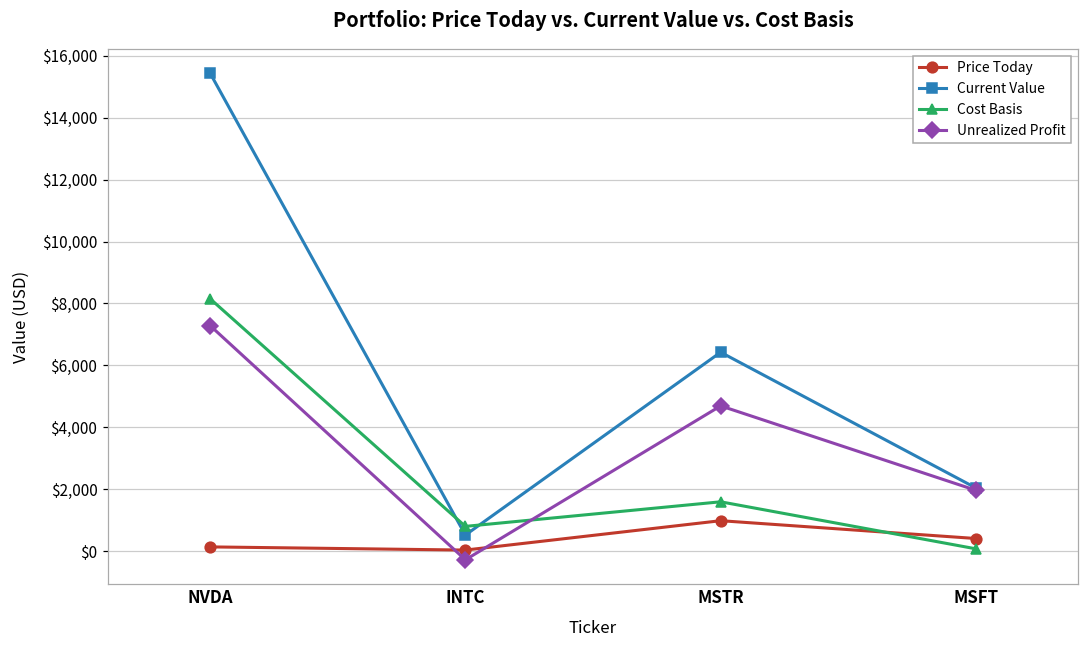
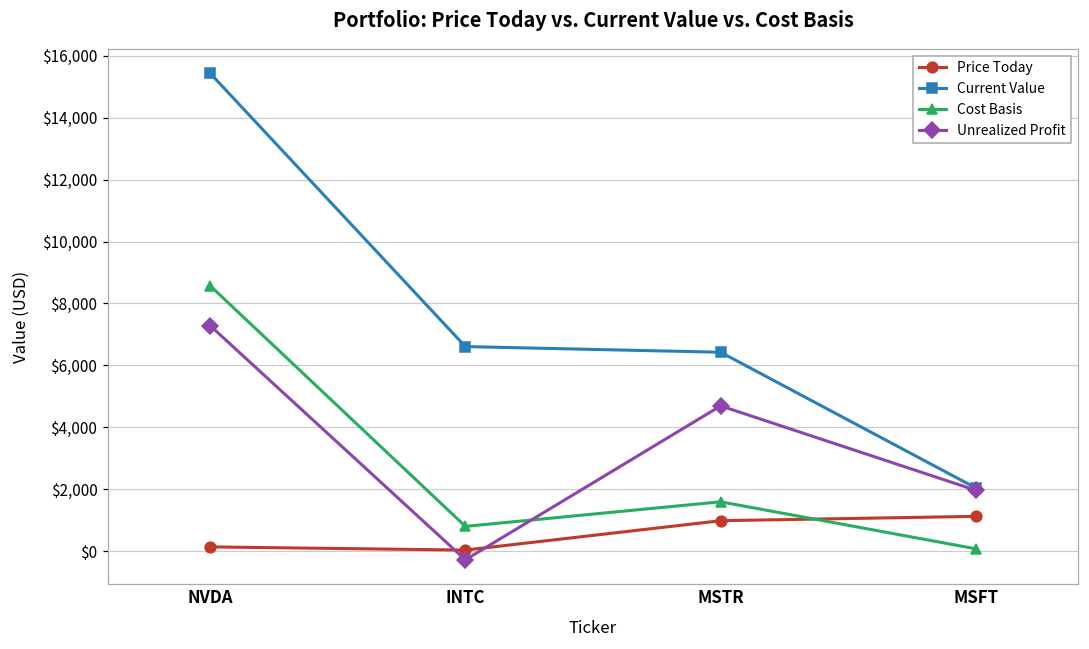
  {
    "Price Today": {
      "NVDA": "$100",
      "INTC": "$0",
      "MSTR": "$1,000",
-     "MSFT": "$400"
+     "MSFT": "$1,100"
    },
    "Current Value": {
      "NVDA": "$15,400",
-     "INTC": "$500",
+     "INTC": "$6,600",
      "MSTR": "$6,400"
    },
    "Cost Basis": {
-     "NVDA": "$8,200",
+     "NVDA": "$8,600",
      "INTC": "$800",
      "MSTR": "$1,600",
      "MSFT": "$100"
    },
    "Unrealized Profit": {
      "NVDA": "$7,300",
      "INTC": "$-300",
      "MSTR": "$4,700"
    }
  }
